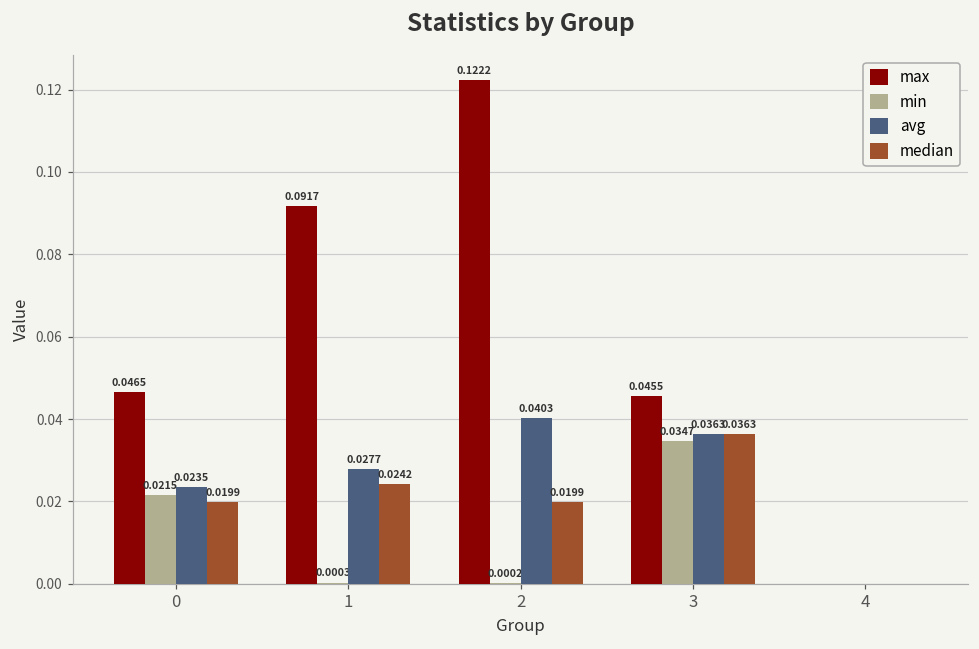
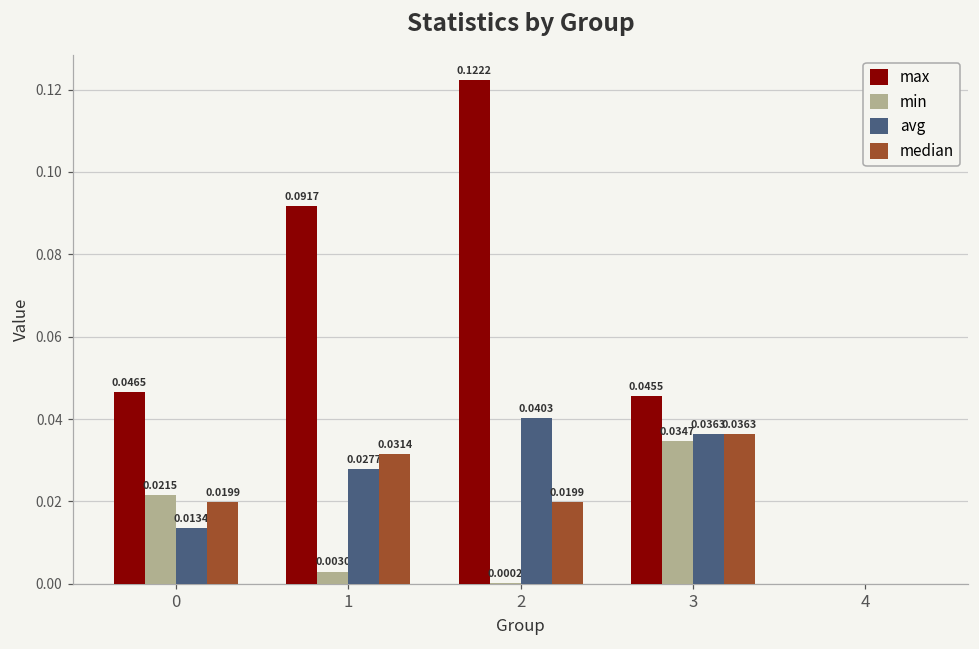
  {
    "max": {
      "0": 0.0465,
      "1": 0.0917,
      "2": 0.1222,
      "3": 0.0455
    },
    "min": {
      "0": 0.0215,
-     "1": 0.0003,
+     "1": 0.0030,
      "2": 0.0002,
      "3": 0.0347
    },
    "avg": {
-     "0": 0.0235,
+     "0": 0.0134,
      "1": 0.0277,
      "2": 0.0403,
      "3": 0.0363
    },
    "median": {
      "0": 0.0199,
-     "1": 0.0242,
+     "1": 0.0314,
      "2": 0.0199,
      "3": 0.0363
    }
  }
